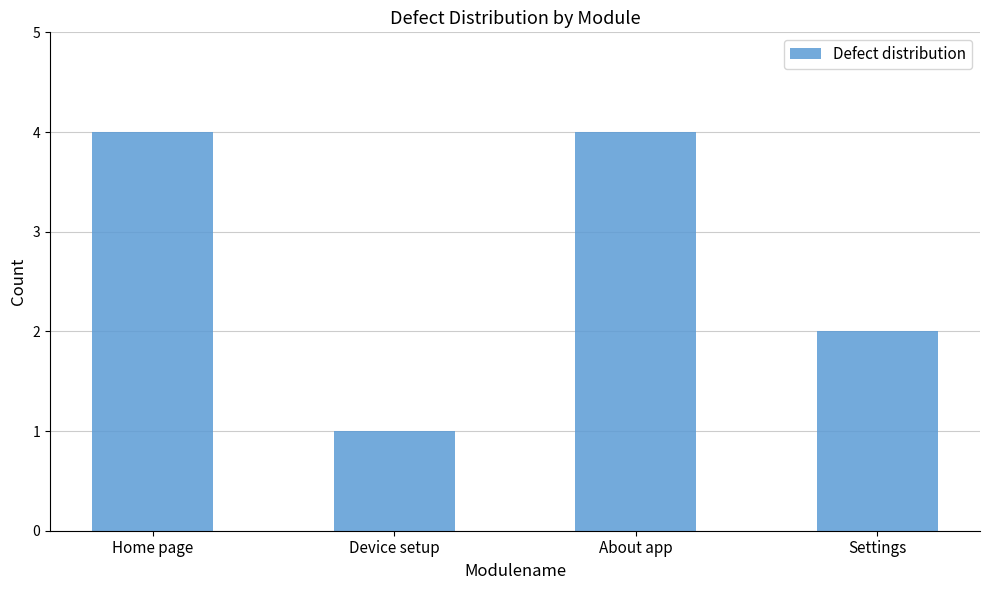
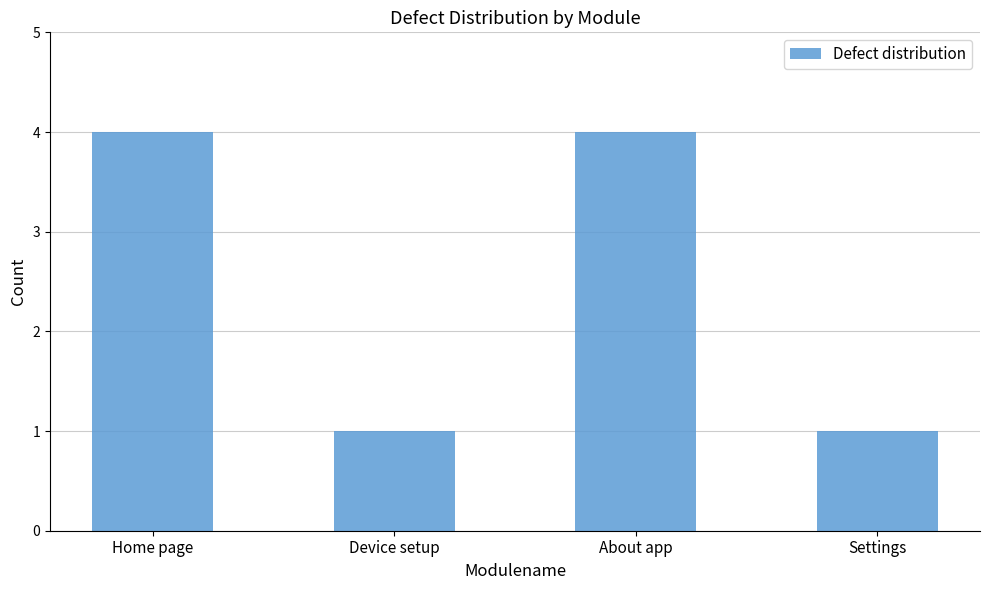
  {
    "Home page": 4,
    "Device setup": 1,
    "About app": 4,
-   "Settings": 2
+   "Settings": 1
  }
